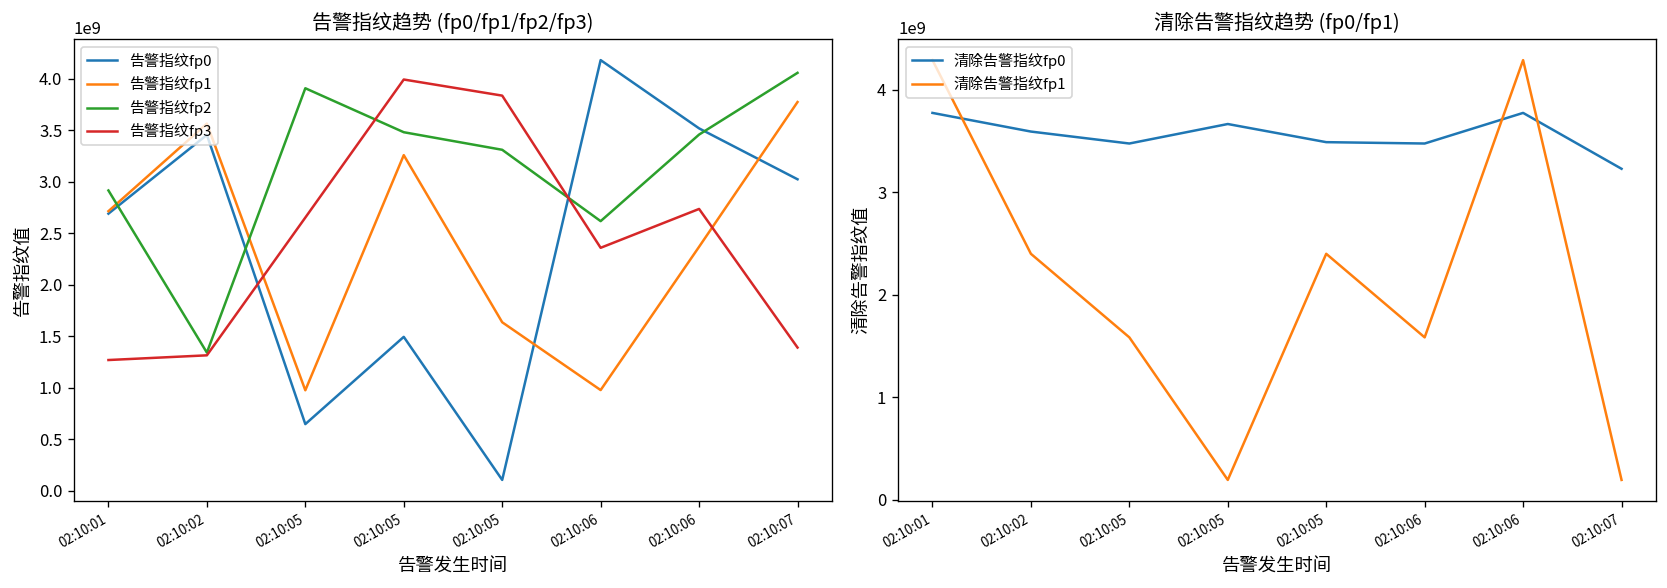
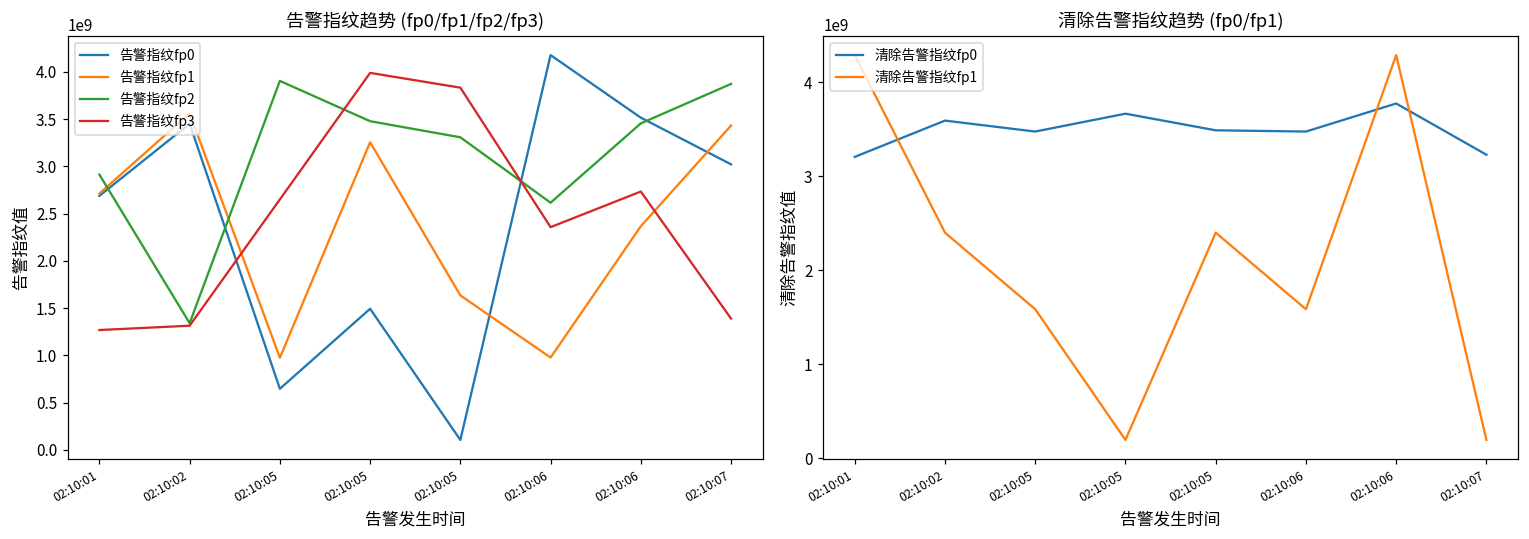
  {
    "告警指纹趋势 (fp0/fp1/fp2/fp3)": {
      "告警指纹fp0": {
        "02:10:07": 3000000000
      },
      "告警指纹fp1": {
-       "02:10:07": 3800000000
+       "02:10:07": 3400000000
      },
      "告警指纹fp2": {
        "02:10:01": 2900000000,
-       "02:10:07": 4100000000
+       "02:10:07": 3900000000
      },
      "告警指纹fp3": {
        "02:10:01": 1300000000,
        "02:10:07": 1400000000
      }
    },
    "清除告警指纹趋势 (fp0/fp1)": {
      "清除告警指纹fp0": {
-       "02:10:01": 3800000000,
+       "02:10:01": 3200000000,
        "02:10:02": 3600000000,
        "02:10:07": 3200000000
      },
      "清除告警指纹fp1": {
        "02:10:02": 2400000000,
        "02:10:07": 200000000
      }
    }
  }
